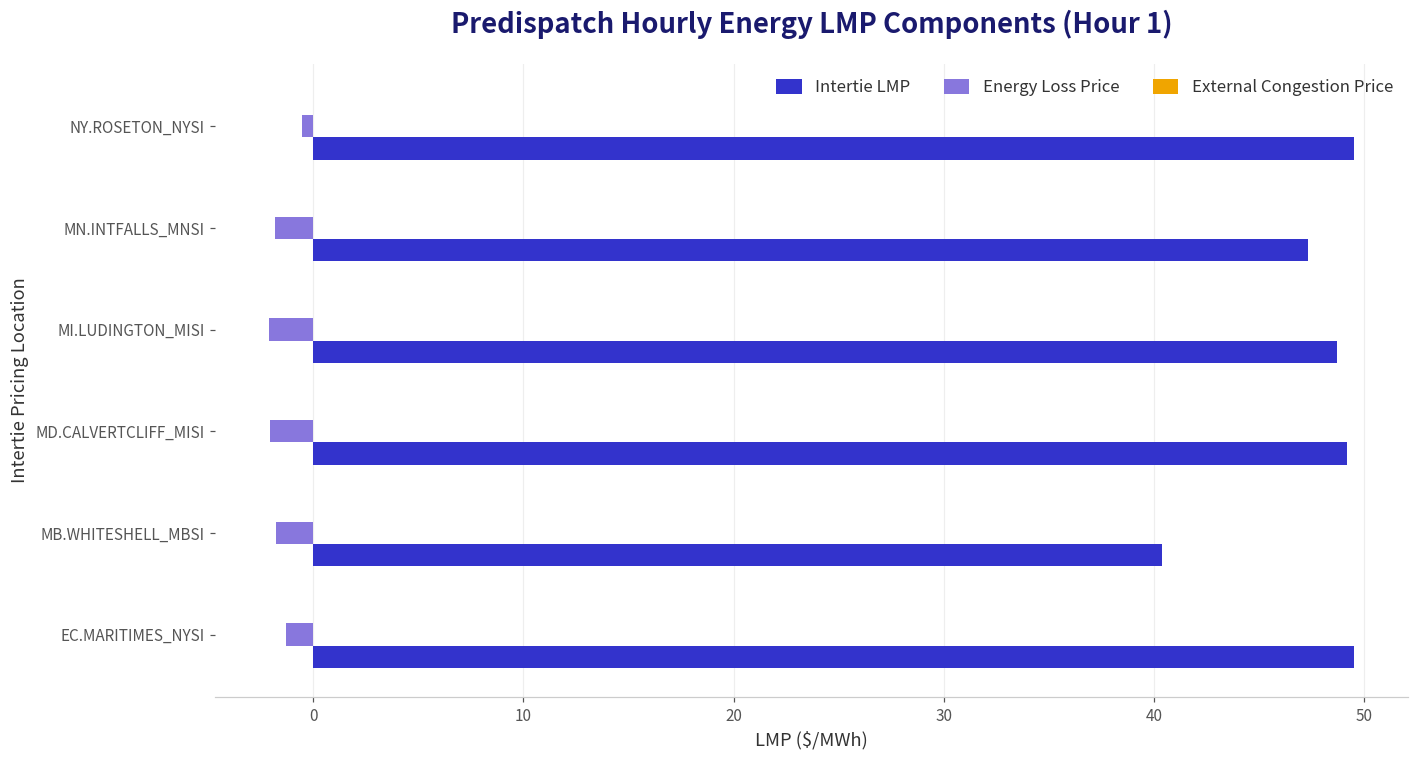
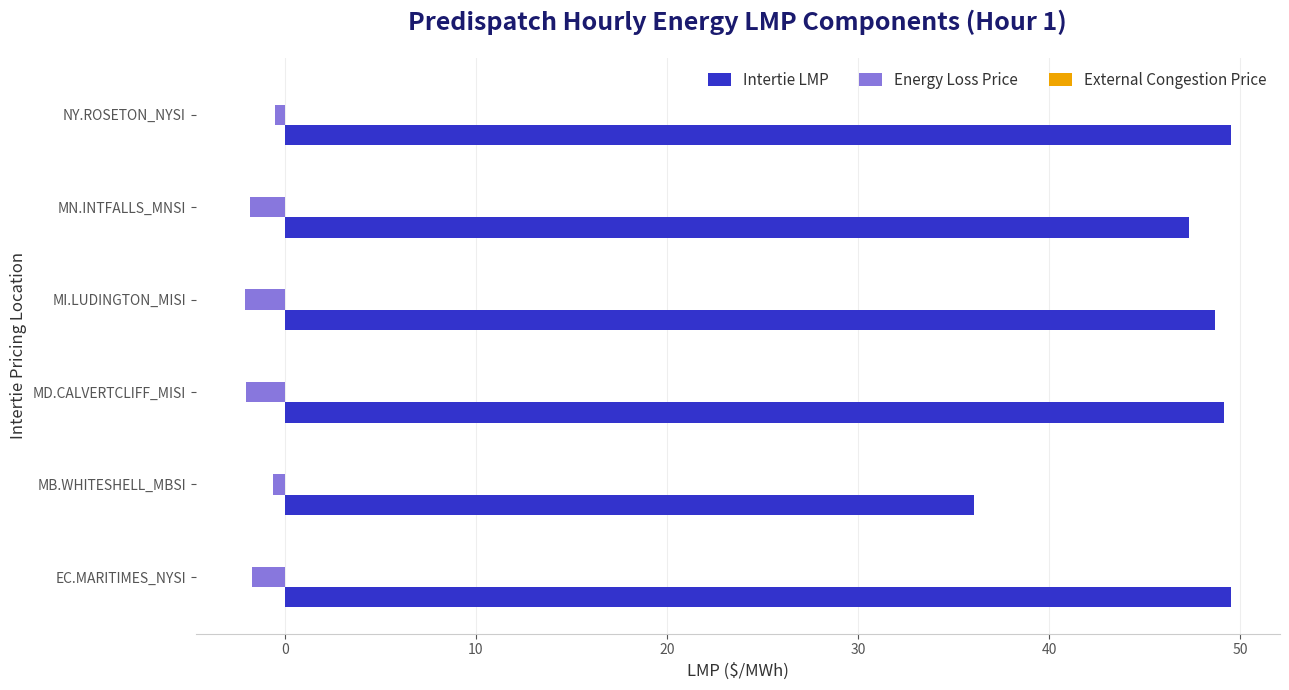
  {
    "Intertie LMP": {
      "NY.ROSETON_NYSI": 49.5,
      "MN.INTFALLS_MNSI": 47.3,
      "MI.LUDINGTON_MISI": 48.7,
      "MD.CALVERTCLIFF_MISI": 49.2,
-     "MB.WHITESHELL_MBSI": 40.4,
+     "MB.WHITESHELL_MBSI": 36.1,
      "EC.MARITIMES_NYSI": 49.5
    },
    "Energy Loss Price": {
      "NY.ROSETON_NYSI": -0.5,
      "MN.INTFALLS_MNSI": -1.8,
      "MI.LUDINGTON_MISI": -2.1,
      "MD.CALVERTCLIFF_MISI": -2.0,
-     "MB.WHITESHELL_MBSI": -1.8,
-     "EC.MARITIMES_NYSI": -1.3
+     "MB.WHITESHELL_MBSI": -0.6,
+     "EC.MARITIMES_NYSI": -1.7
    },
    "External Congestion Price": {
      "NY.ROSETON_NYSI": 0.0,
      "MN.INTFALLS_MNSI": 0.0,
      "MI.LUDINGTON_MISI": 0.0,
      "MD.CALVERTCLIFF_MISI": 0.0,
      "MB.WHITESHELL_MBSI": 0.0,
      "EC.MARITIMES_NYSI": 0.0
    }
  }
